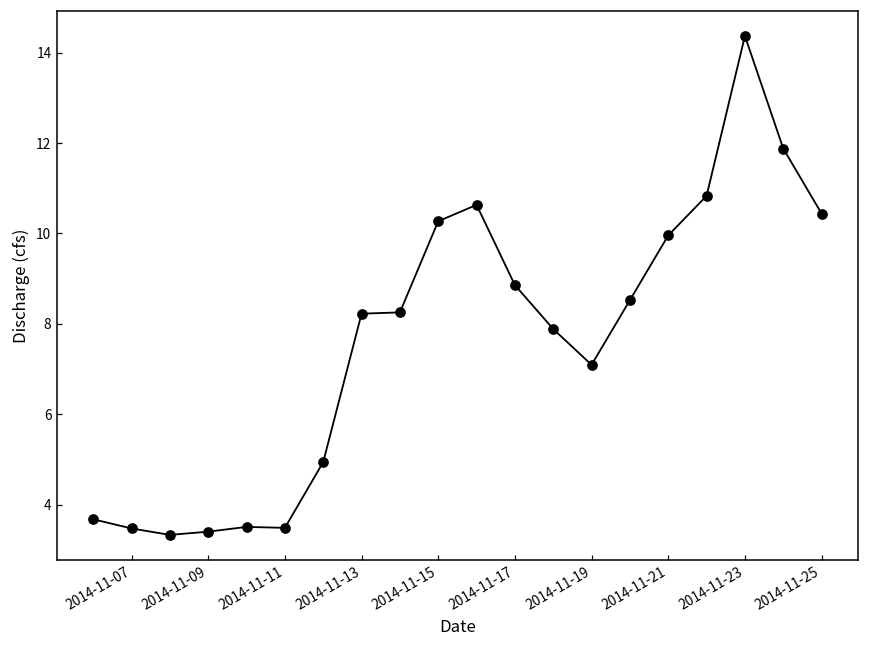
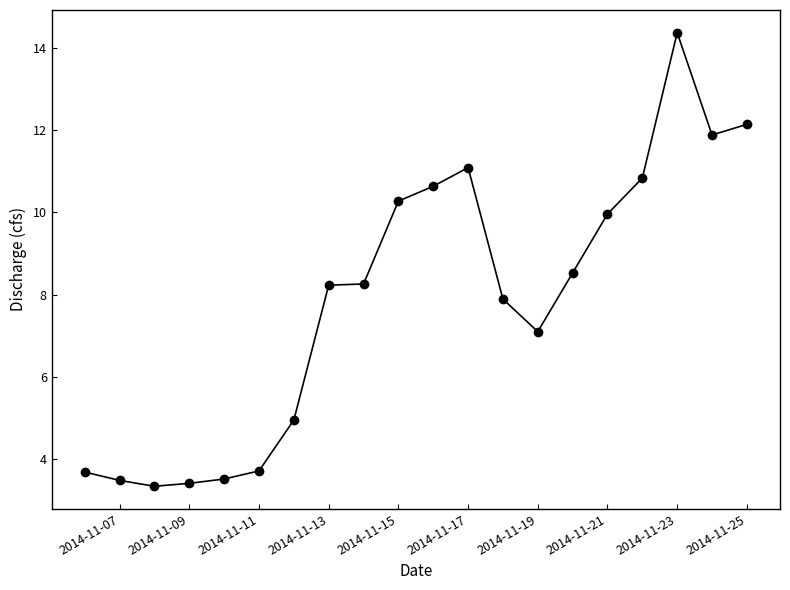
  {
    "2014-11-07": 3.5,
    "2014-11-09": 3.4,
-   "2014-11-11": 3.5,
+   "2014-11-11": 3.7,
    "2014-11-13": 8.2,
    "2014-11-15": 10.3,
-   "2014-11-17": 8.9,
+   "2014-11-17": 11.1,
    "2014-11-19": 7.1,
    "2014-11-21": 10.0,
    "2014-11-23": 14.4,
-   "2014-11-25": 10.4
+   "2014-11-25": 12.1
  }
